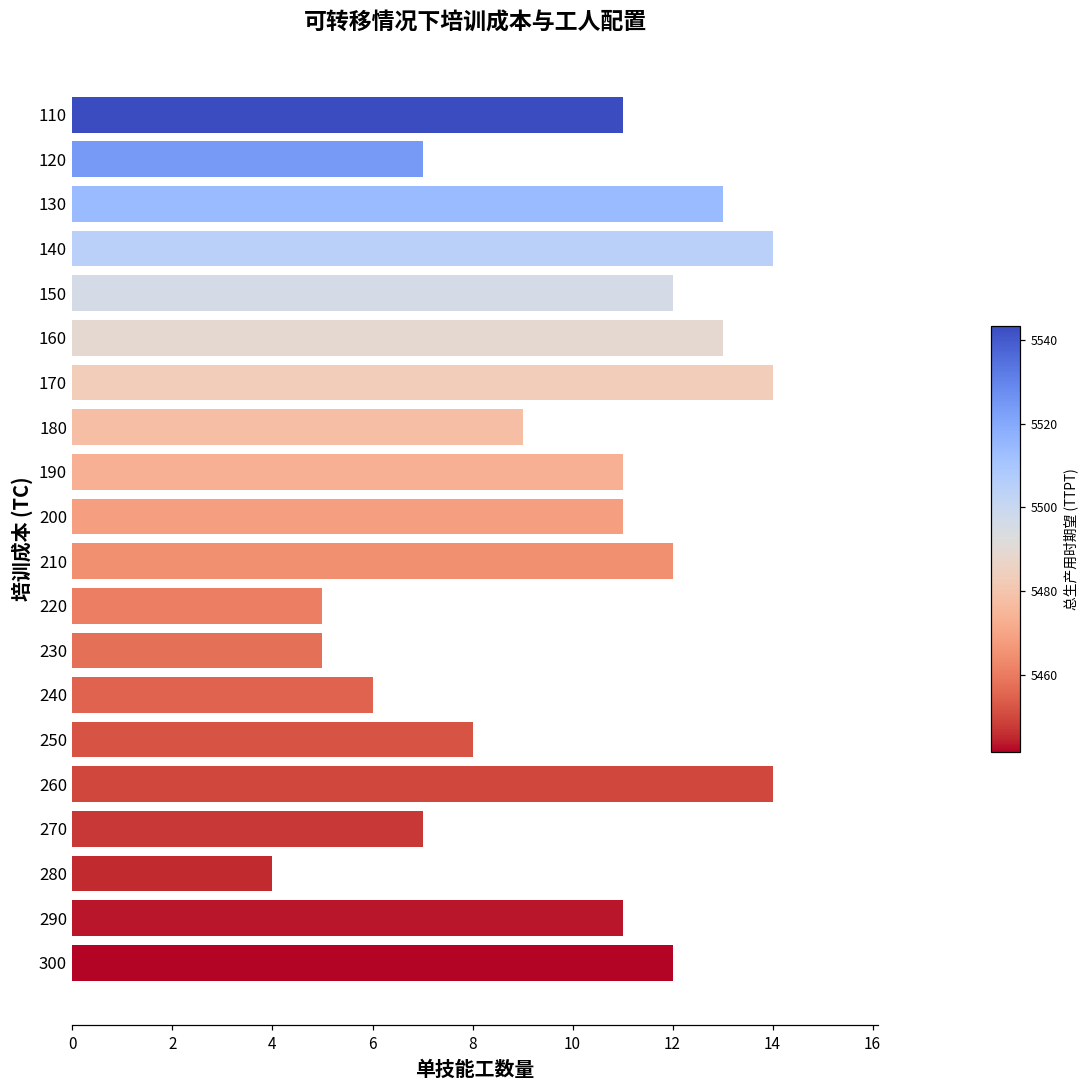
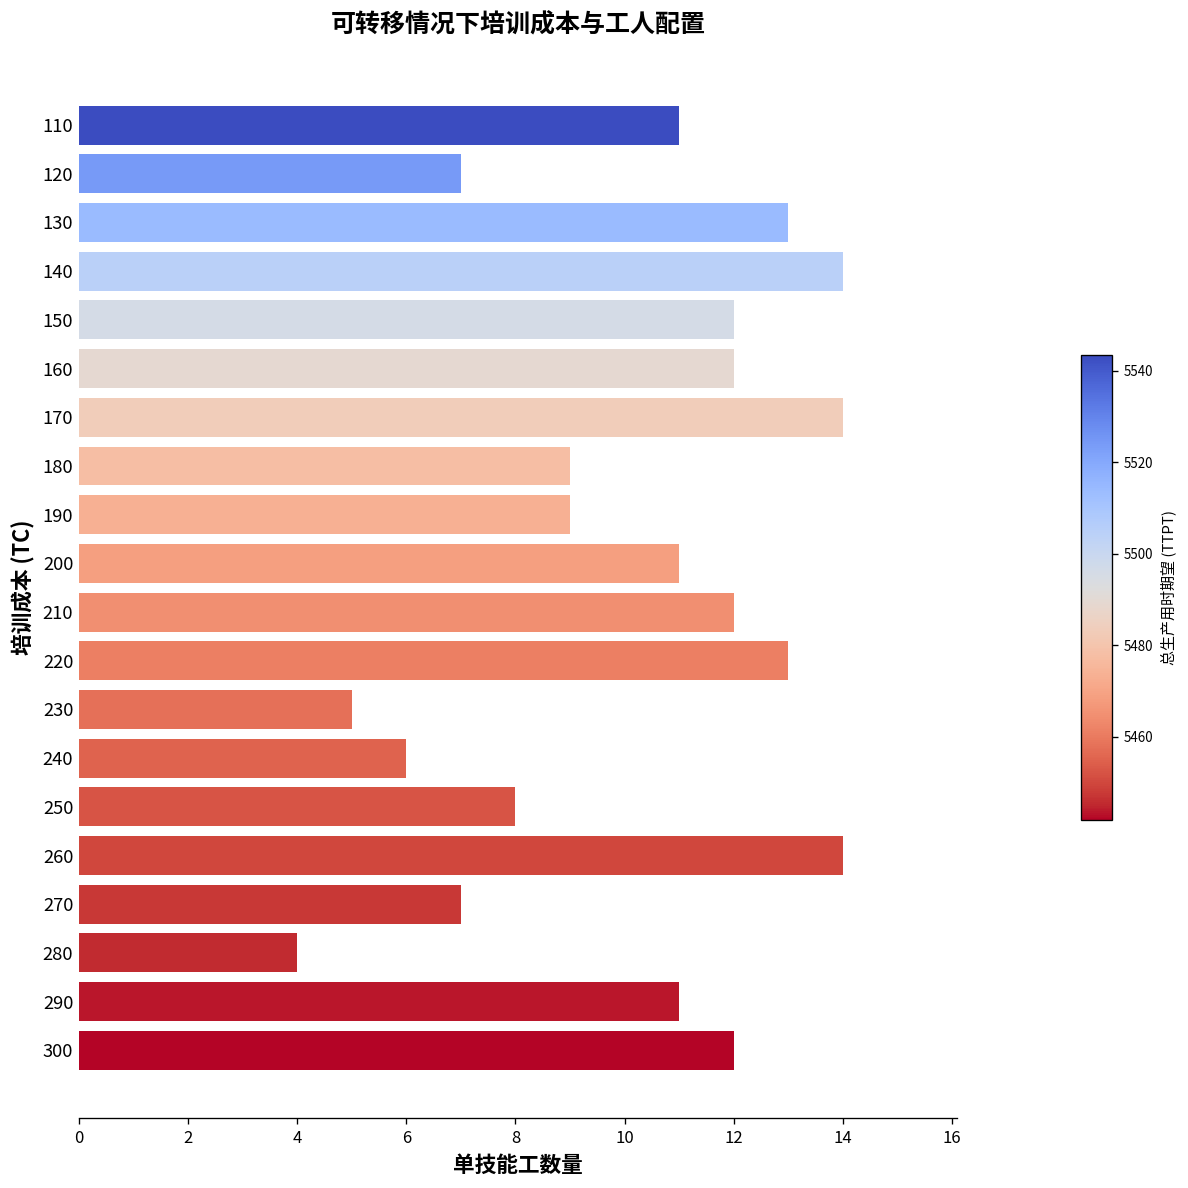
  {
    "110": 11,
    "120": 7,
    "130": 13,
    "140": 14,
    "150": 12,
-   "160": 13,
+   "160": 12,
    "170": 14,
    "180": 9,
-   "190": 11,
+   "190": 9,
    "200": 11,
    "210": 12,
-   "220": 5,
+   "220": 13,
    "230": 5,
    "240": 6,
    "250": 8,
    "260": 14,
    "270": 7,
    "280": 4,
    "290": 11,
    "300": 12
  }
